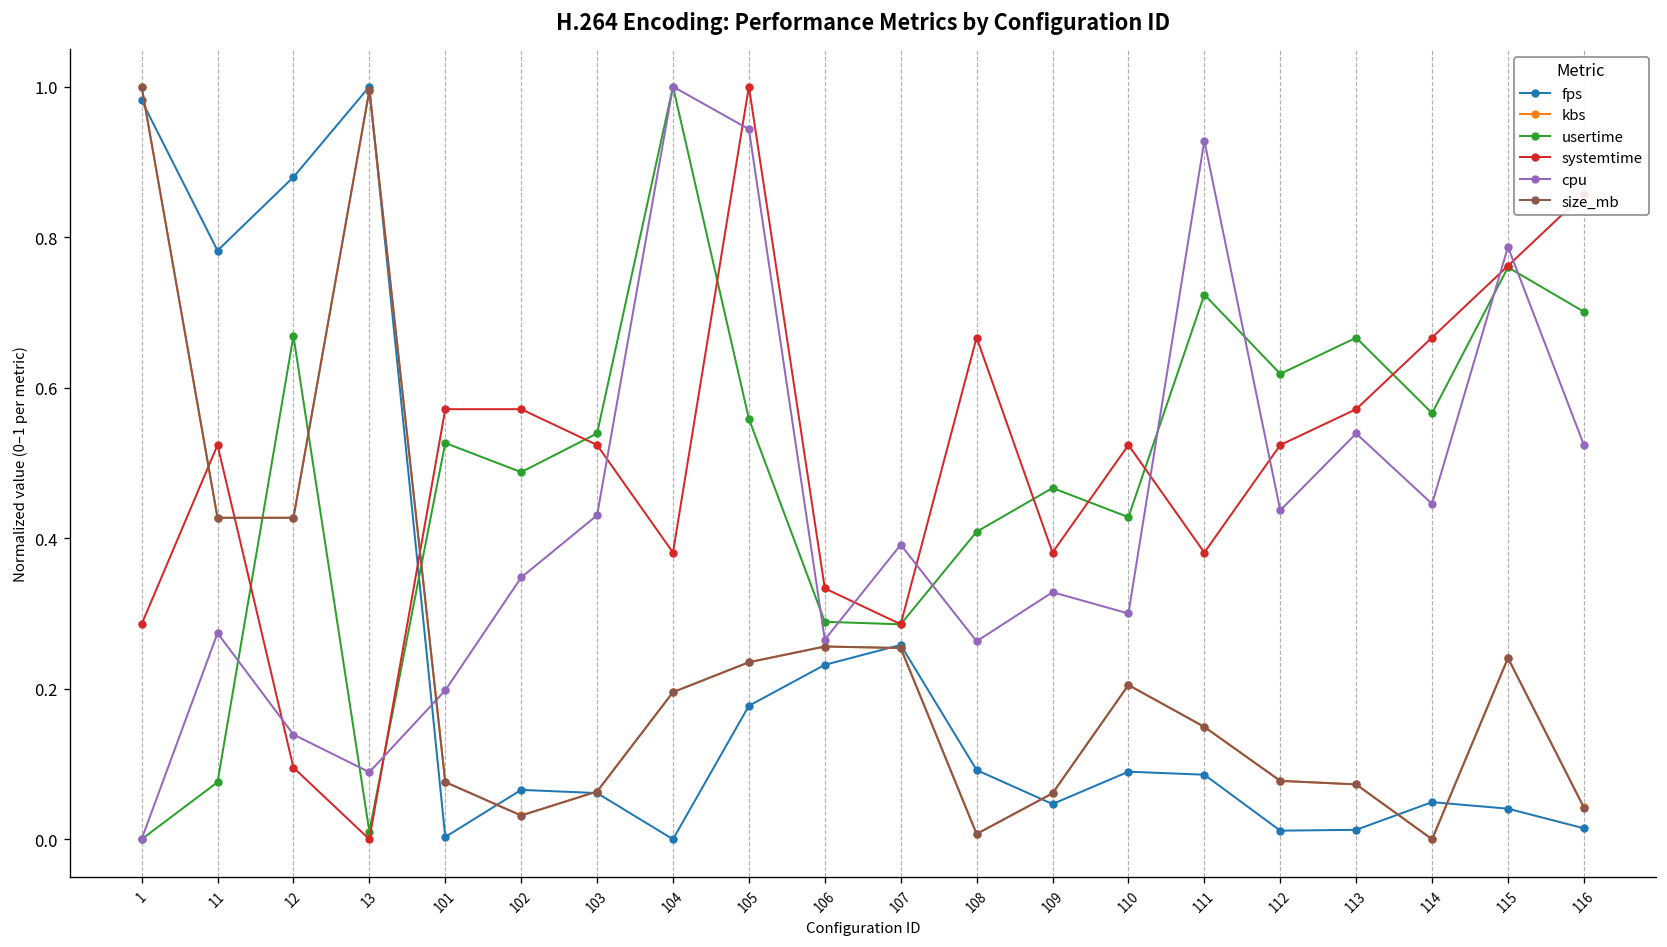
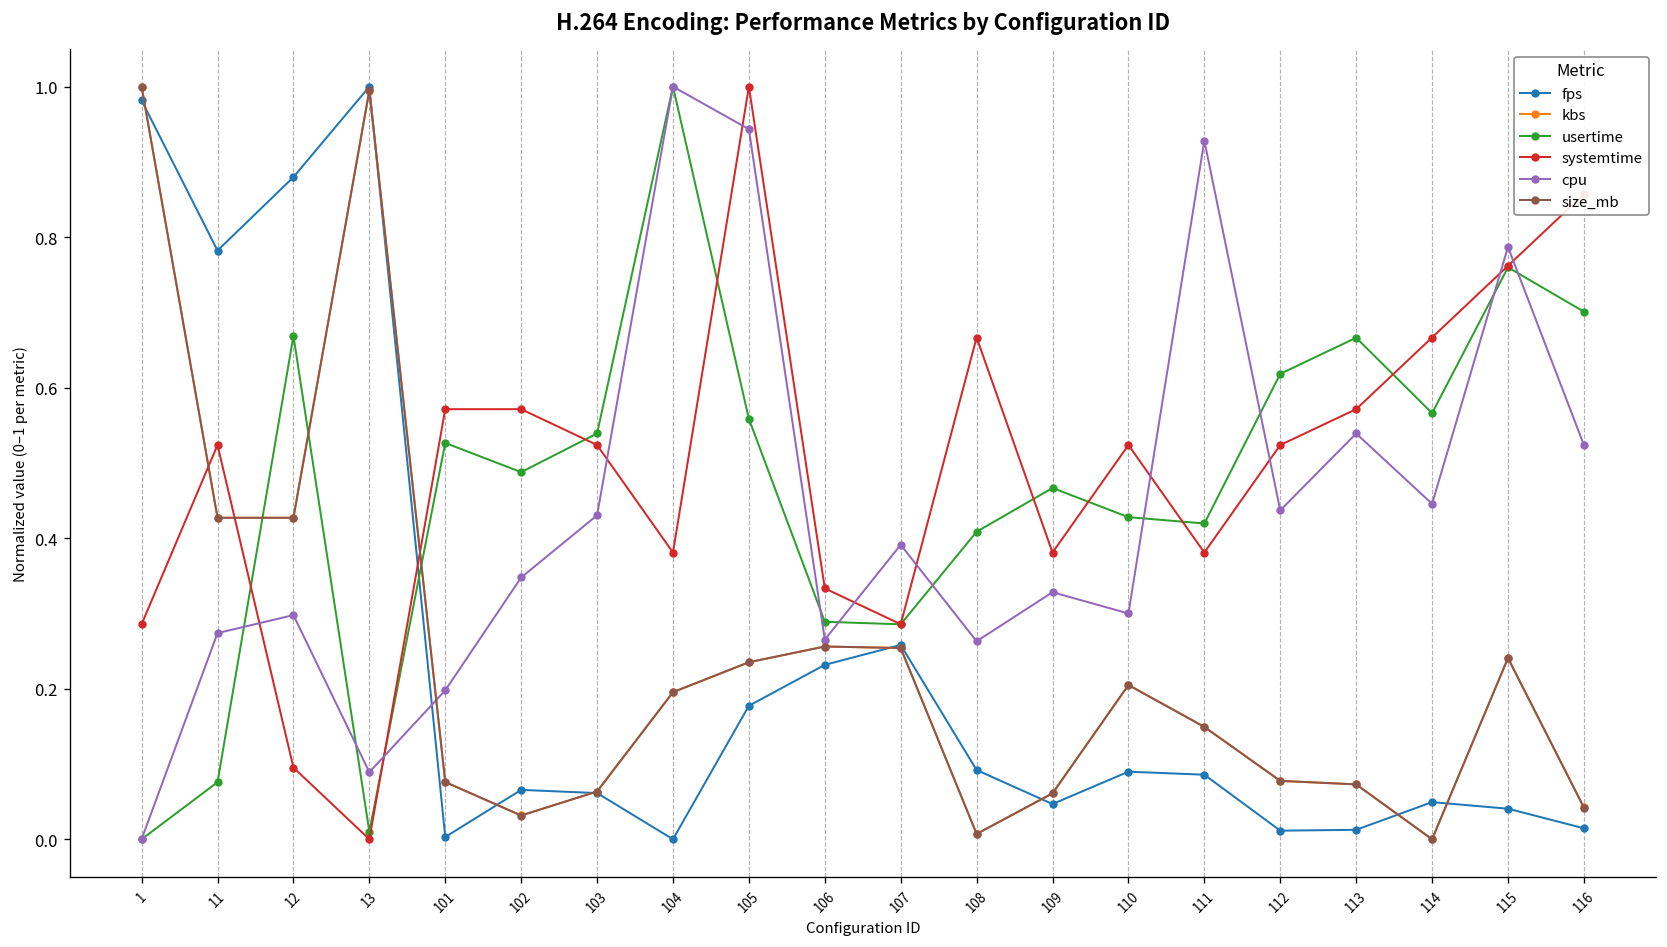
  {
    "fps": {
      "1": 0.98,
      "11": 0.78,
      "12": 0.88,
      "13": 1.00,
      "101": 0.00,
      "102": 0.07,
      "104": 0.00,
      "105": 0.18,
      "106": 0.23,
      "108": 0.09,
      "109": 0.05,
      "110": 0.09,
      "111": 0.09,
      "112": 0.01,
      "113": 0.01,
      "114": 0.05,
      "115": 0.04,
      "116": 0.01
    },
    "usertime": {
      "11": 0.08,
      "12": 0.67,
      "13": 0.01,
      "101": 0.53,
      "102": 0.49,
      "103": 0.54,
      "105": 0.56,
      "106": 0.29,
      "108": 0.41,
      "109": 0.47,
      "110": 0.43,
-     "111": 0.72,
+     "111": 0.42,
      "112": 0.62,
      "113": 0.67,
      "114": 0.57,
      "116": 0.70
    },
    "systemtime": {
      "1": 0.29,
      "11": 0.52,
      "12": 0.10,
      "13": 0.00,
      "101": 0.57,
      "102": 0.57,
      "103": 0.52,
      "104": 0.38,
      "105": 1.00,
      "106": 0.33,
      "108": 0.67,
      "109": 0.38,
      "110": 0.52,
      "111": 0.38,
      "112": 0.52,
      "113": 0.57,
      "114": 0.67
    },
    "cpu": {
      "11": 0.27,
-     "12": 0.14,
+     "12": 0.30,
      "13": 0.09,
      "101": 0.20,
      "102": 0.35,
      "103": 0.43,
      "105": 0.94,
      "106": 0.27,
      "107": 0.39,
      "108": 0.26,
      "109": 0.33,
      "110": 0.30,
      "111": 0.93,
      "112": 0.44,
      "113": 0.54,
      "114": 0.45,
      "115": 0.79,
      "116": 0.52
    }
  }
